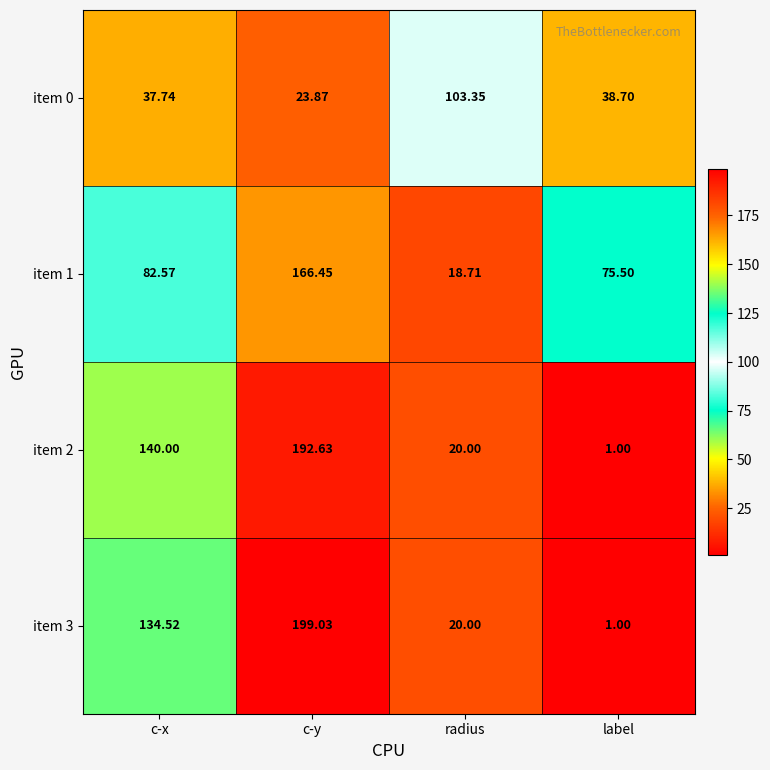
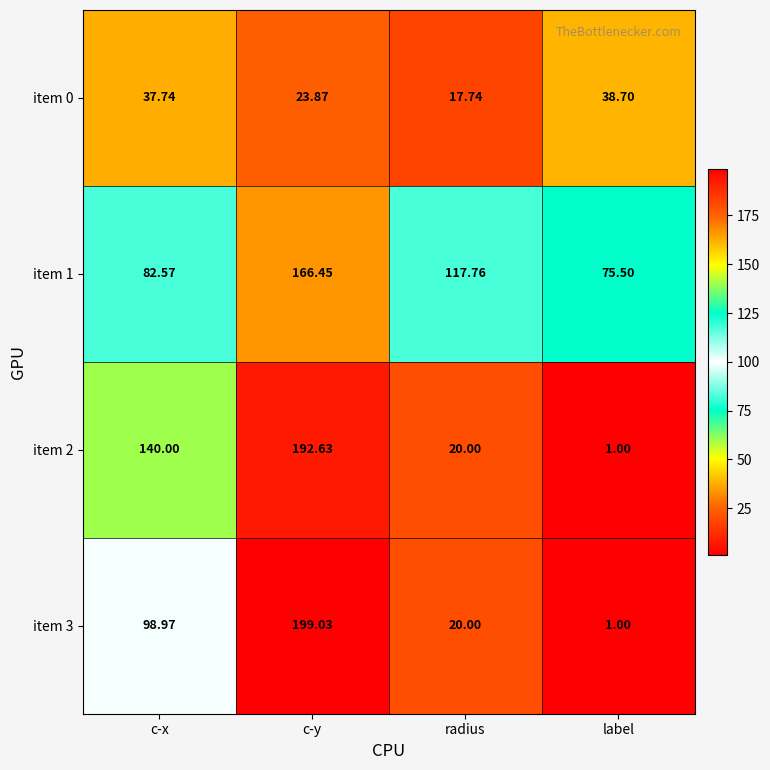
  {
    "item 0": {
      "c-x": 37.74,
      "c-y": 23.87,
-     "radius": 103.35,
+     "radius": 17.74,
      "label": 38.70
    },
    "item 1": {
      "c-x": 82.57,
      "c-y": 166.45,
-     "radius": 18.71,
+     "radius": 117.76,
      "label": 75.50
    },
    "item 2": {
      "c-x": 140.00,
      "c-y": 192.63,
      "radius": 20.00,
      "label": 1.00
    },
    "item 3": {
-     "c-x": 134.52,
+     "c-x": 98.97,
      "c-y": 199.03,
      "radius": 20.00,
      "label": 1.00
    }
  }
